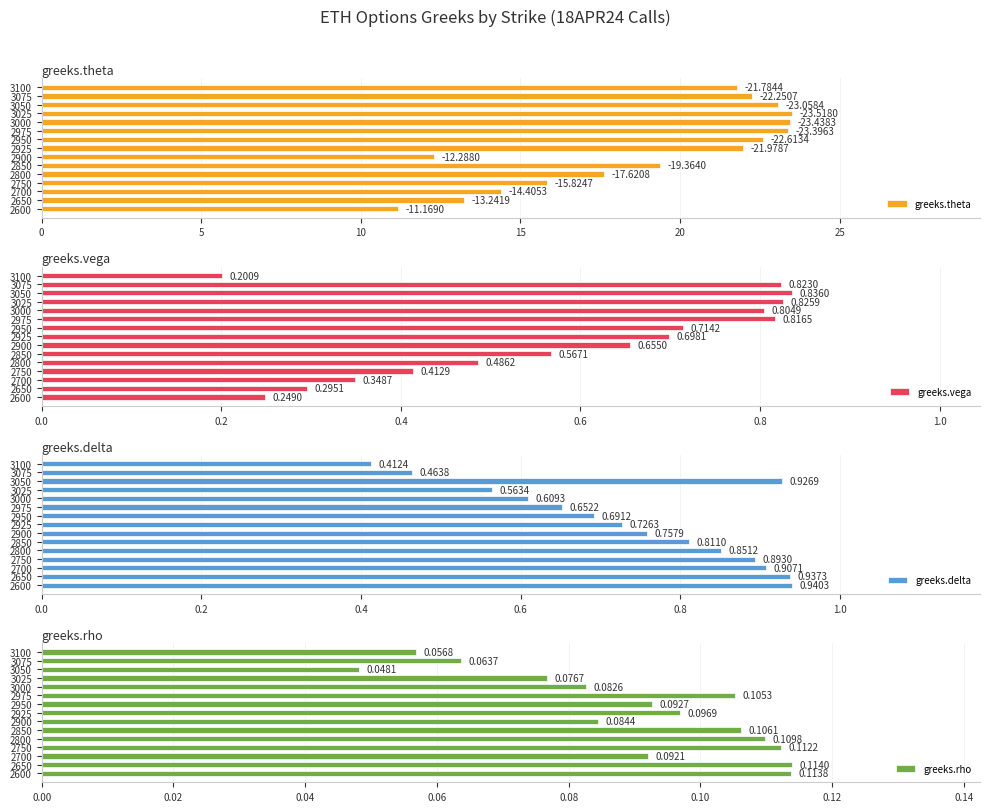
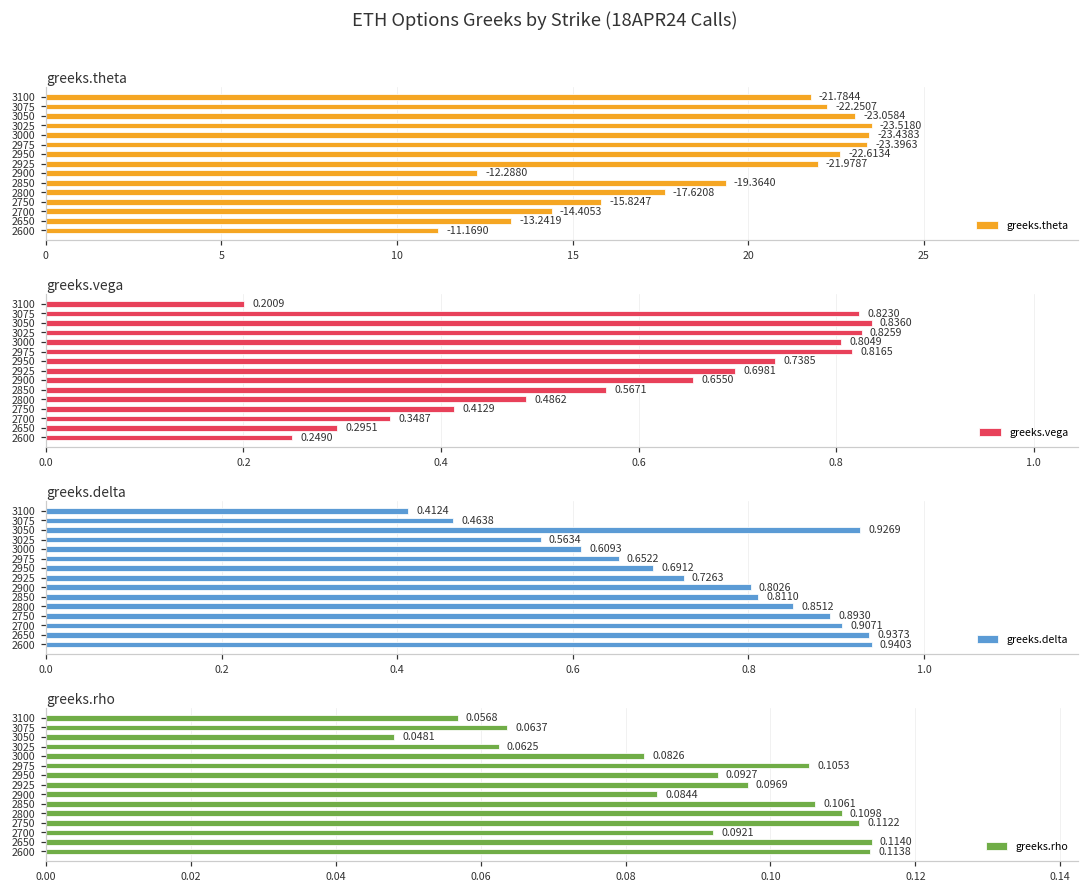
  {
    "greeks.theta": {
      "3100": 21.8,
      "2925": 22.0,
      "2650": 13.2
    },
    "greeks.vega": {
      "3100": 0.2009,
      "3075": 0.8230,
      "3050": 0.8360,
      "3025": 0.8259,
      "3000": 0.8049,
      "2975": 0.8165,
-     "2950": 0.7142,
+     "2950": 0.7385,
      "2925": 0.6981,
      "2900": 0.6550,
      "2850": 0.5671,
      "2800": 0.4862,
      "2750": 0.4129,
      "2700": 0.3487,
      "2650": 0.2951,
      "2600": 0.2490
    },
    "greeks.delta": {
      "3100": 0.4124,
      "3075": 0.4638,
      "3050": 0.9269,
      "3025": 0.5634,
      "3000": 0.6093,
      "2975": 0.6522,
      "2950": 0.6912,
      "2925": 0.7263,
-     "2900": 0.7579,
+     "2900": 0.8026,
      "2850": 0.8110,
      "2800": 0.8512,
      "2750": 0.8930,
      "2700": 0.9071,
      "2650": 0.9373,
      "2600": 0.9403
    },
    "greeks.rho": {
      "3100": 0.0568,
      "3075": 0.0637,
      "3050": 0.0481,
-     "3025": 0.0767,
+     "3025": 0.0625,
      "3000": 0.0826,
      "2975": 0.1053,
      "2950": 0.0927,
      "2925": 0.0969,
      "2900": 0.0844,
      "2850": 0.1061,
      "2800": 0.1098,
      "2750": 0.1122,
      "2700": 0.0921,
      "2650": 0.1140,
      "2600": 0.1138
    }
  }
